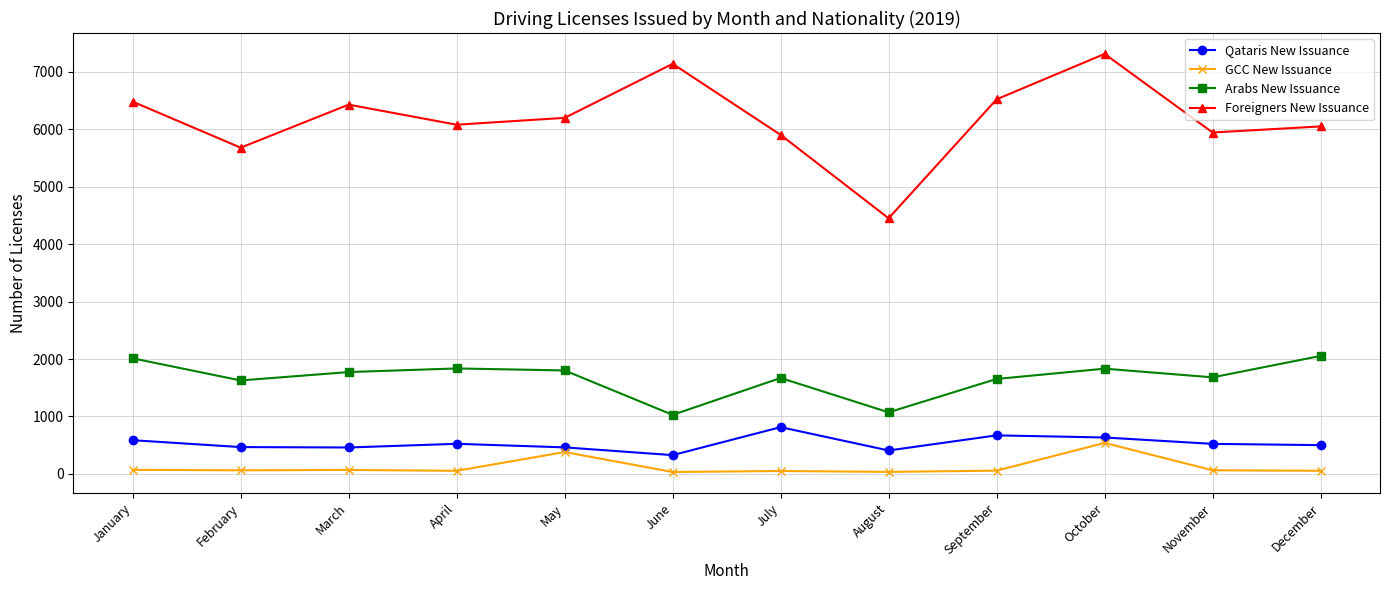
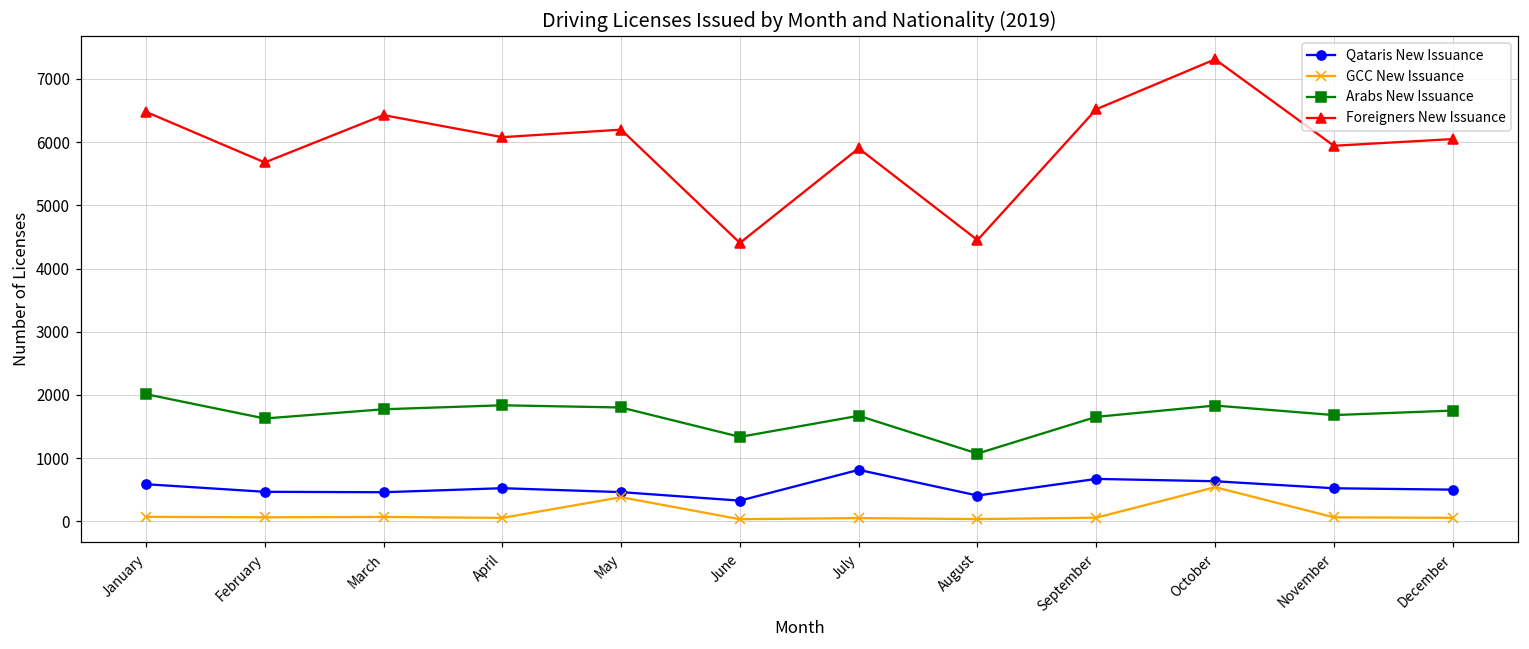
  {
    "Qataris New Issuance": {
      "January": 600,
      "February": 500,
      "March": 500,
      "April": 500,
      "May": 500,
      "June": 300,
      "July": 800,
      "August": 400,
      "September": 700,
      "October": 600,
      "November": 500,
      "December": 500
    },
    "GCC New Issuance": {
      "January": 100,
      "February": 100,
      "March": 100,
      "April": 100,
      "May": 400,
      "June": 0,
      "July": 100,
      "August": 0,
      "September": 100,
      "October": 500,
      "November": 100,
      "December": 100
    },
    "Arabs New Issuance": {
      "January": 2000,
      "February": 1600,
      "March": 1800,
      "April": 1800,
      "May": 1800,
-     "June": 1000,
+     "June": 1300,
      "July": 1700,
      "August": 1100,
      "September": 1700,
      "October": 1800,
      "November": 1700,
-     "December": 2100
+     "December": 1800
    },
    "Foreigners New Issuance": {
      "January": 6500,
      "February": 5700,
      "March": 6400,
      "April": 6100,
      "May": 6200,
-     "June": 7100,
+     "June": 4400,
      "July": 5900,
      "August": 4500,
      "September": 6500,
      "October": 7300,
      "November": 5900,
      "December": 6000
    }
  }
